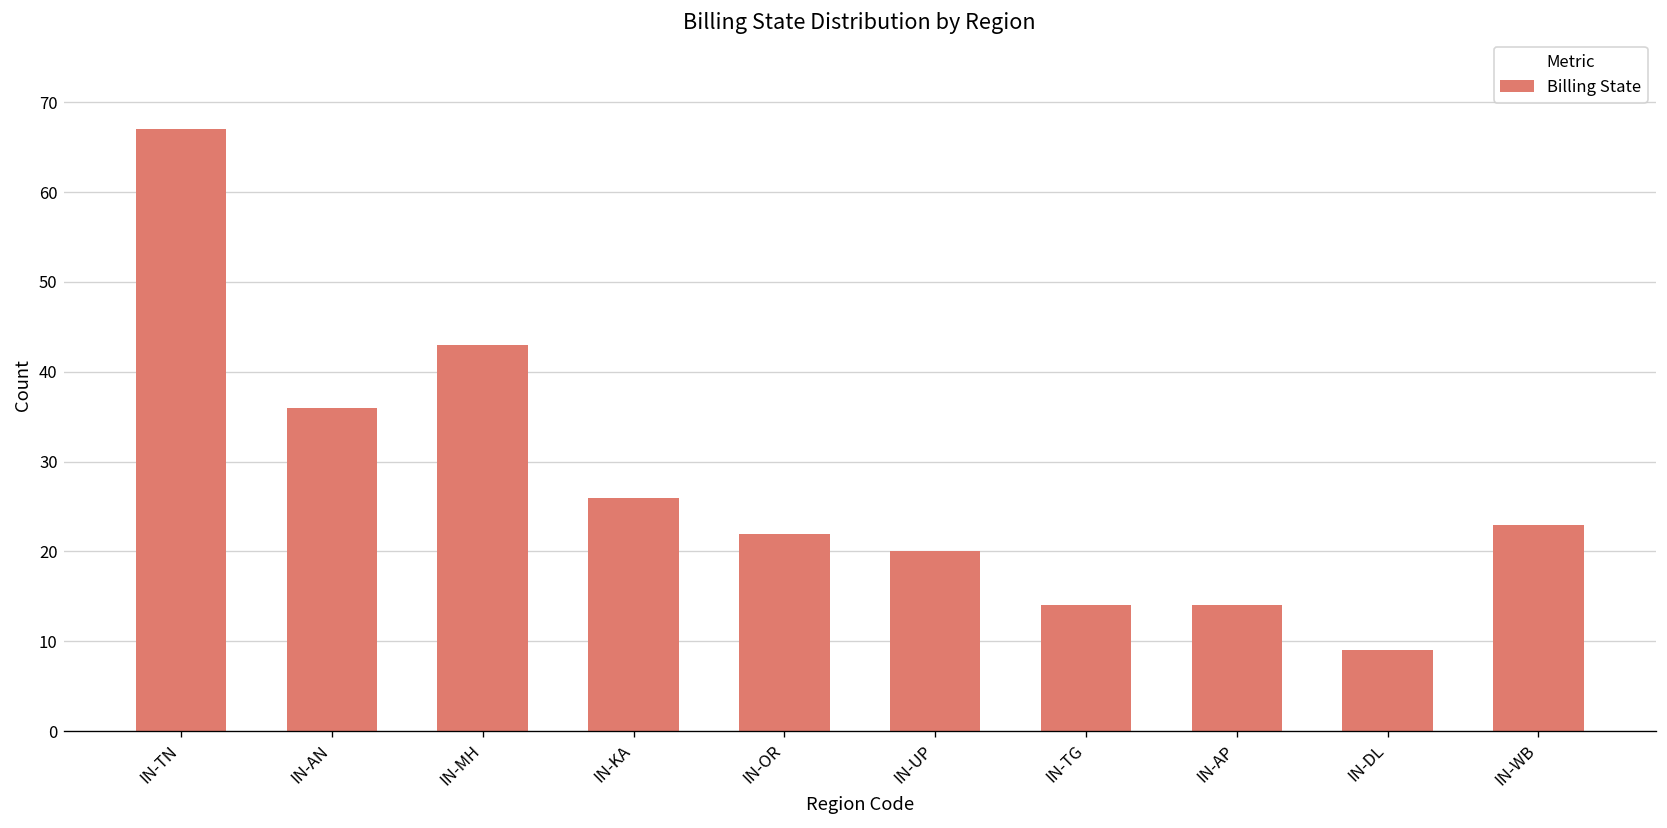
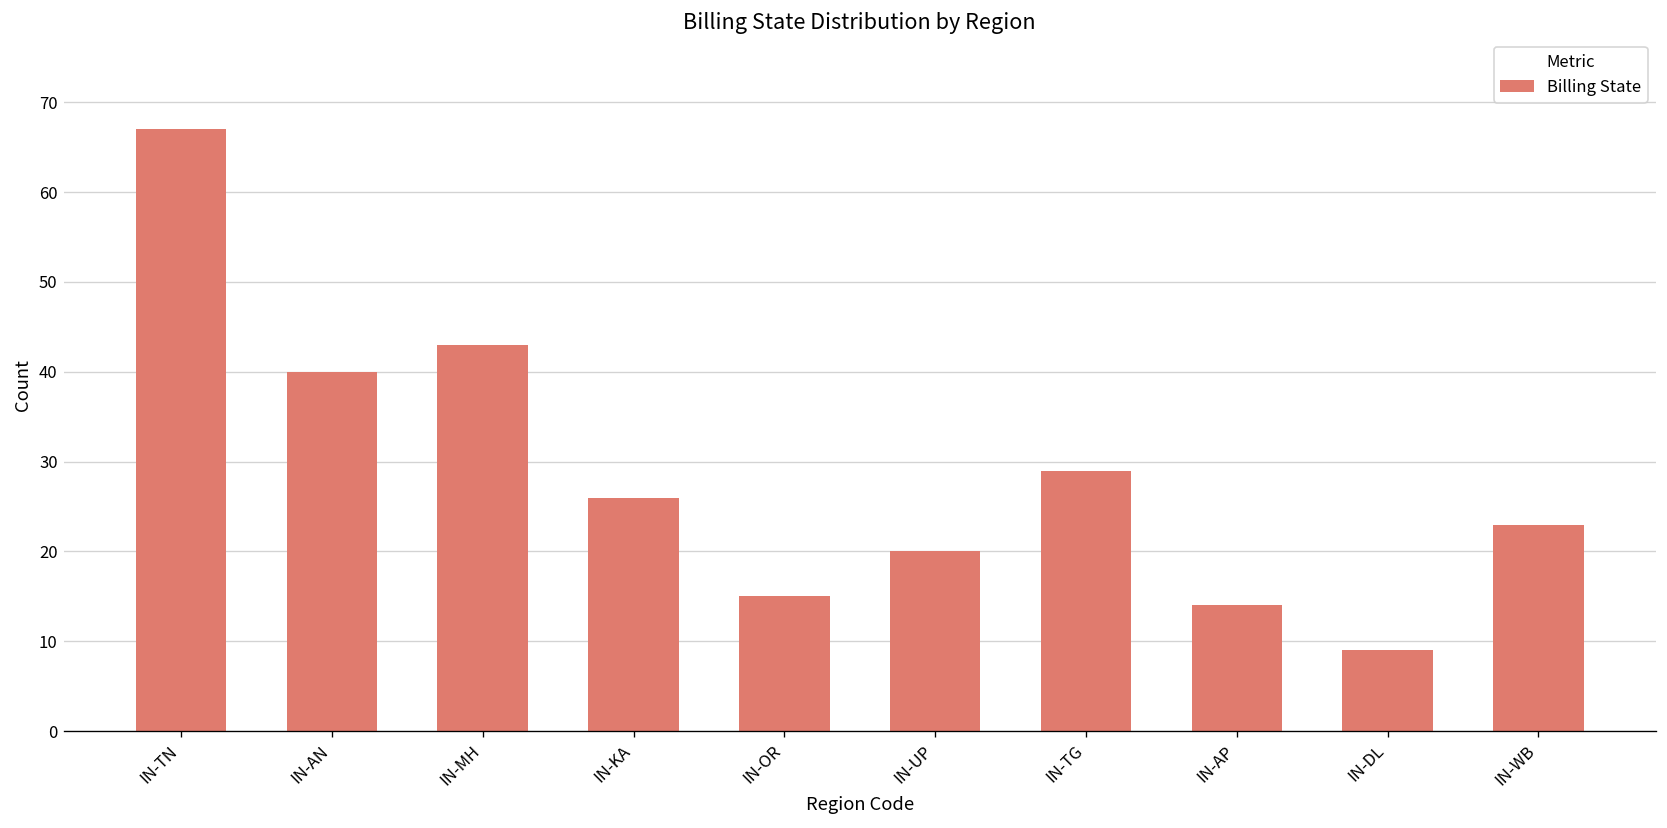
  {
    "IN-TN": 67,
-   "IN-AN": 36,
+   "IN-AN": 40,
    "IN-MH": 43,
    "IN-KA": 26,
-   "IN-OR": 22,
+   "IN-OR": 15,
    "IN-UP": 20,
-   "IN-TG": 14,
+   "IN-TG": 29,
    "IN-AP": 14,
    "IN-DL": 9,
    "IN-WB": 23
  }
